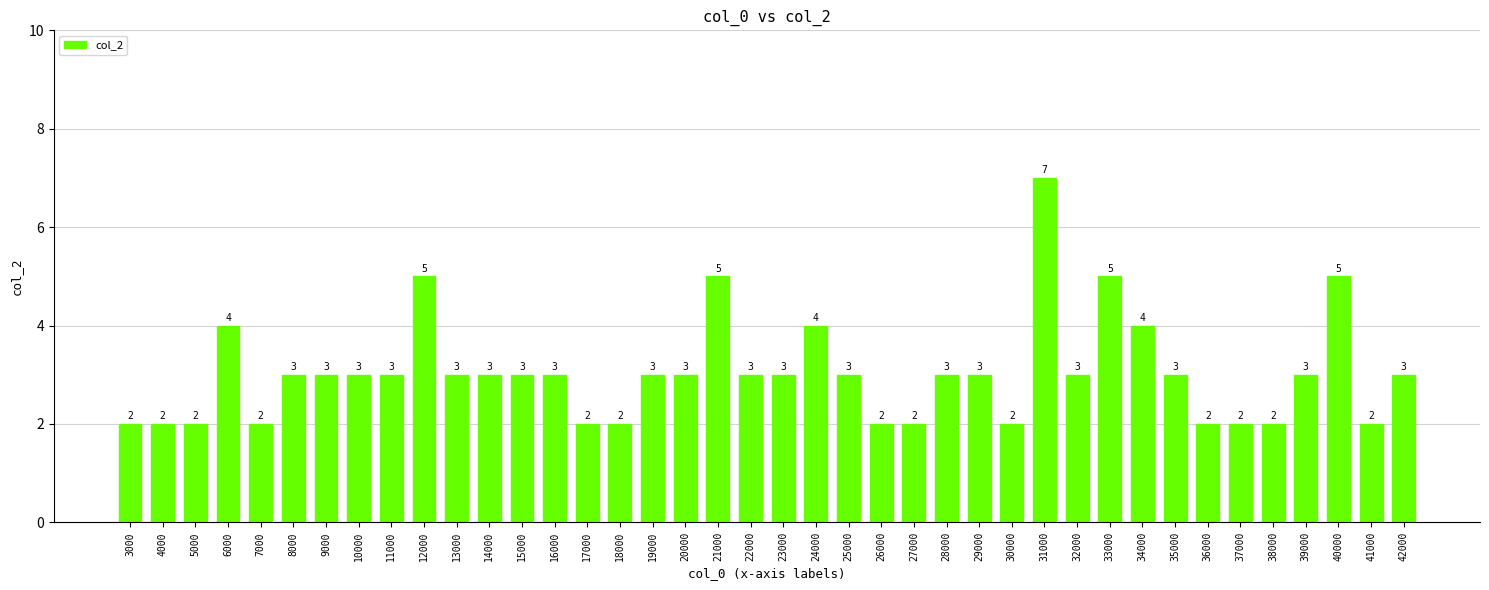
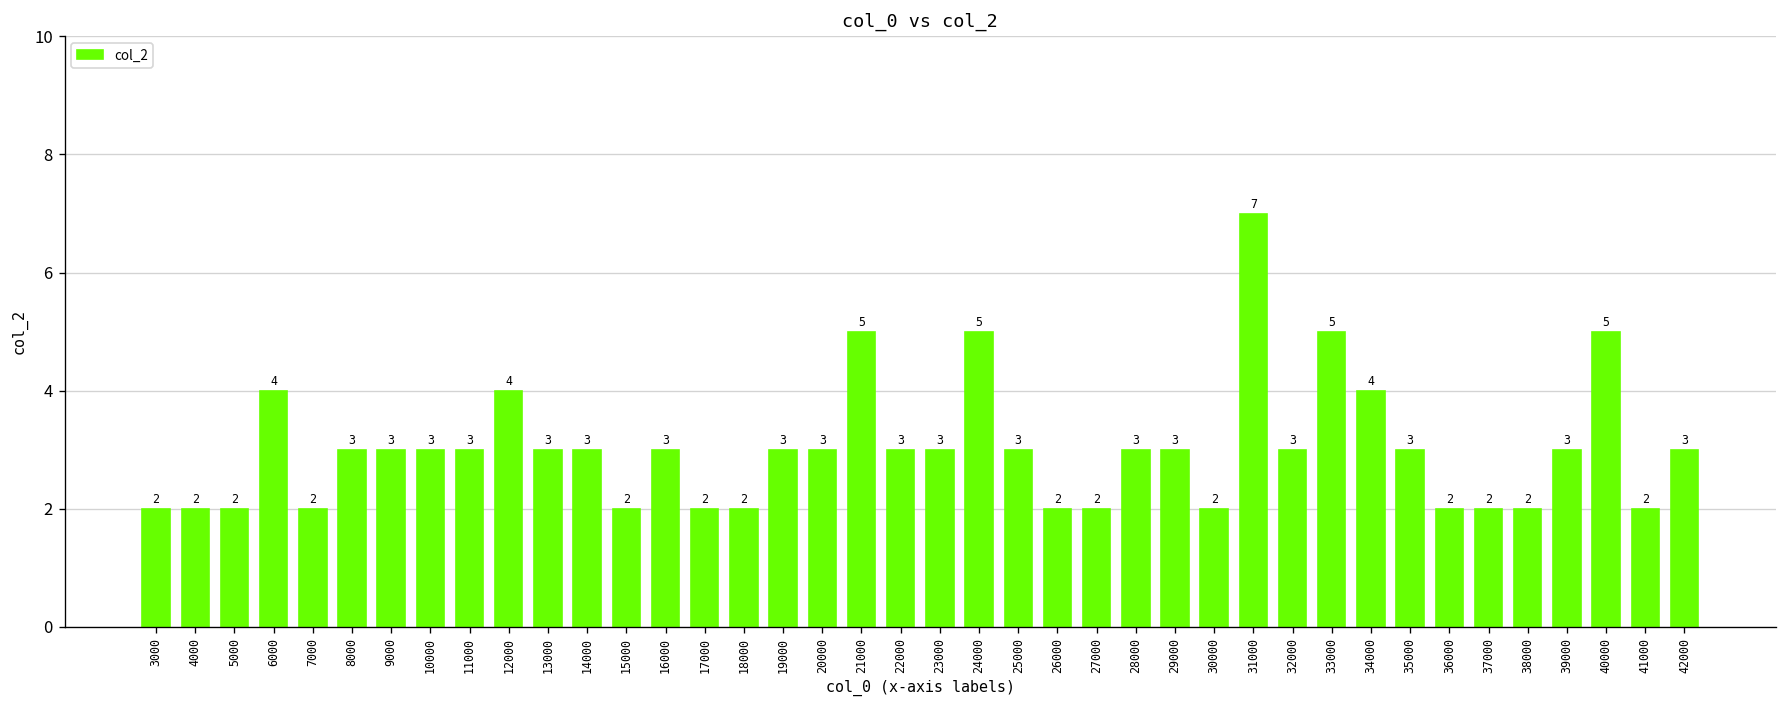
  {
    "3000": 2,
    "4000": 2,
    "5000": 2,
    "6000": 4,
    "7000": 2,
    "8000": 3,
    "9000": 3,
    "10000": 3,
    "11000": 3,
-   "12000": 5,
+   "12000": 4,
    "13000": 3,
    "14000": 3,
-   "15000": 3,
+   "15000": 2,
    "16000": 3,
    "17000": 2,
    "18000": 2,
    "19000": 3,
    "20000": 3,
    "21000": 5,
    "22000": 3,
    "23000": 3,
-   "24000": 4,
+   "24000": 5,
    "25000": 3,
    "26000": 2,
    "27000": 2,
    "28000": 3,
    "29000": 3,
    "30000": 2,
    "31000": 7,
    "32000": 3,
    "33000": 5,
    "34000": 4,
    "35000": 3,
    "36000": 2,
    "37000": 2,
    "38000": 2,
    "39000": 3,
    "40000": 5,
    "41000": 2,
    "42000": 3
  }
